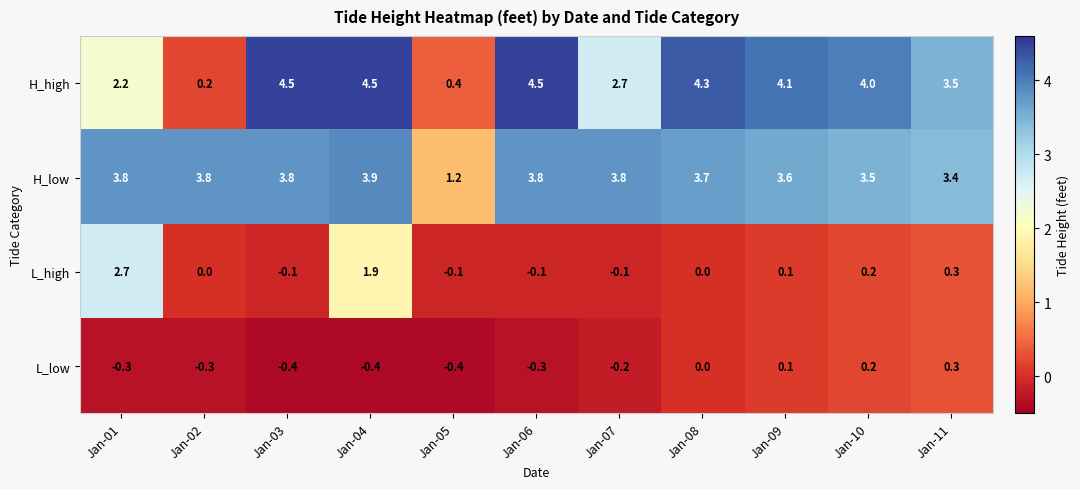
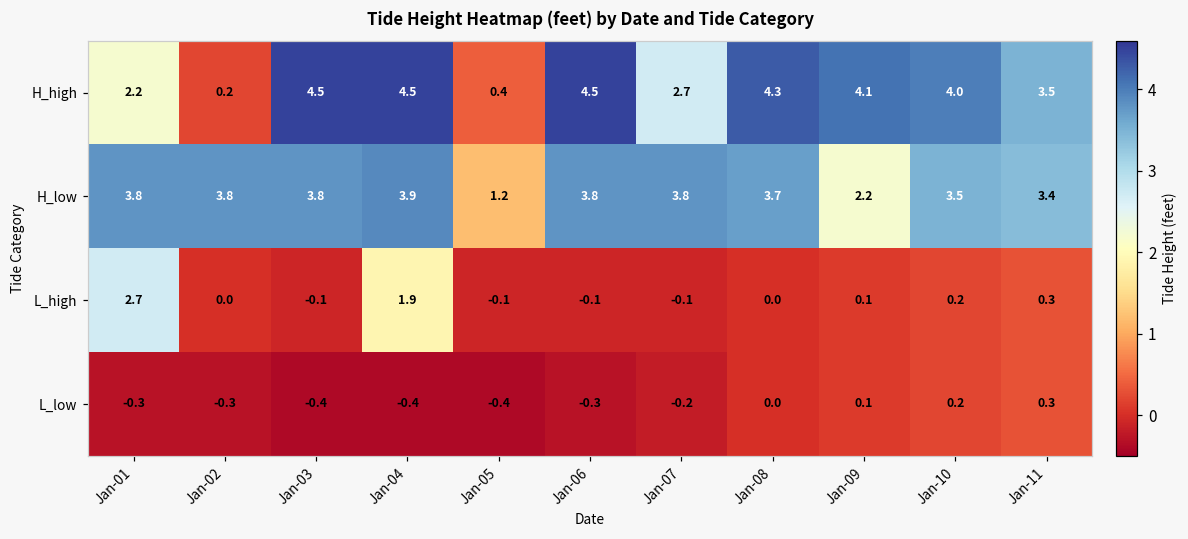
  {
    "H_high": {
      "Jan-01": 2.2,
      "Jan-02": 0.2,
      "Jan-03": 4.5,
      "Jan-04": 4.5,
      "Jan-05": 0.4,
      "Jan-06": 4.5,
      "Jan-07": 2.7,
      "Jan-08": 4.3,
      "Jan-09": 4.1,
      "Jan-10": 4.0,
      "Jan-11": 3.5
    },
    "H_low": {
      "Jan-01": 3.8,
      "Jan-02": 3.8,
      "Jan-03": 3.8,
      "Jan-04": 3.9,
      "Jan-05": 1.2,
      "Jan-06": 3.8,
      "Jan-07": 3.8,
      "Jan-08": 3.7,
-     "Jan-09": 3.6,
+     "Jan-09": 2.2,
      "Jan-10": 3.5,
      "Jan-11": 3.4
    },
    "L_high": {
      "Jan-01": 2.7,
      "Jan-02": 0.0,
      "Jan-03": -0.1,
      "Jan-04": 1.9,
      "Jan-05": -0.1,
      "Jan-06": -0.1,
      "Jan-07": -0.1,
      "Jan-08": 0.0,
      "Jan-09": 0.1,
      "Jan-10": 0.2,
      "Jan-11": 0.3
    },
    "L_low": {
      "Jan-01": -0.3,
      "Jan-02": -0.3,
      "Jan-03": -0.4,
      "Jan-04": -0.4,
      "Jan-05": -0.4,
      "Jan-06": -0.3,
      "Jan-07": -0.2,
      "Jan-08": 0.0,
      "Jan-09": 0.1,
      "Jan-10": 0.2,
      "Jan-11": 0.3
    }
  }
